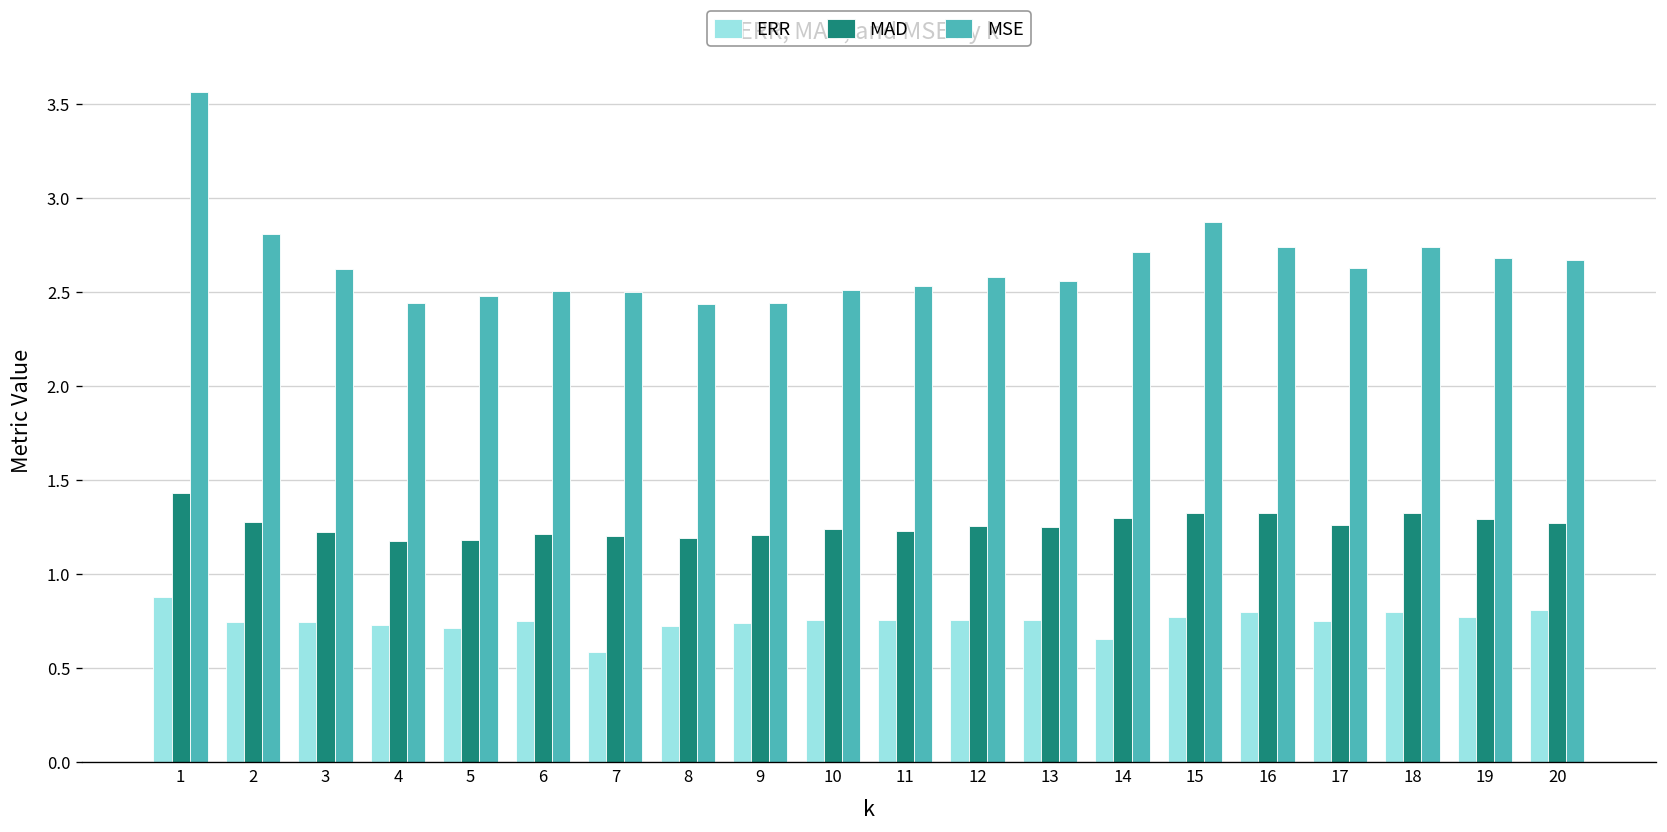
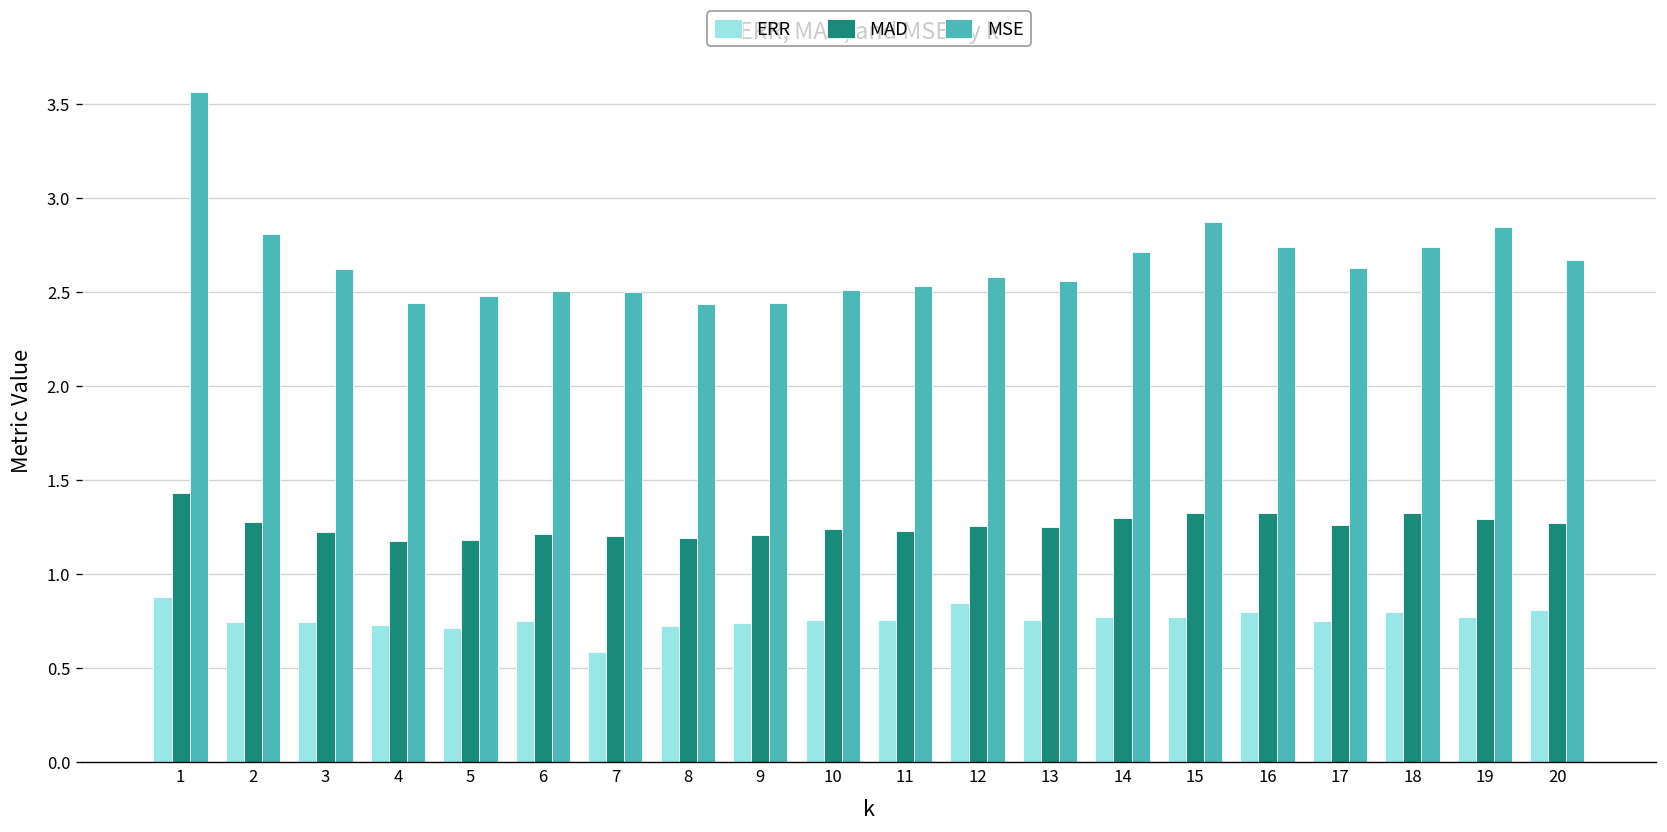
  {
    "ERR": {
      "1": 0.88,
      "2": 0.75,
      "3": 0.75,
      "4": 0.73,
      "5": 0.72,
      "6": 0.75,
      "7": 0.59,
      "8": 0.72,
      "9": 0.74,
      "10": 0.76,
      "11": 0.76,
-     "12": 0.76,
+     "12": 0.85,
      "13": 0.76,
-     "14": 0.66,
+     "14": 0.77,
      "15": 0.77,
      "16": 0.80,
      "17": 0.75,
      "18": 0.80,
      "19": 0.77,
      "20": 0.81
    },
    "MAD": {
      "1": 1.43,
      "2": 1.28,
      "3": 1.23,
      "4": 1.18,
      "5": 1.18,
      "6": 1.22,
      "7": 1.20,
      "8": 1.19,
      "9": 1.21,
      "10": 1.24,
      "11": 1.23,
      "12": 1.26,
      "13": 1.25,
      "14": 1.30,
      "15": 1.33,
      "16": 1.33,
      "17": 1.26,
      "18": 1.33,
      "19": 1.29,
      "20": 1.27
    },
    "MSE": {
      "1": 3.56,
      "2": 2.81,
      "3": 2.62,
      "4": 2.44,
      "5": 2.48,
      "6": 2.51,
      "7": 2.50,
      "8": 2.44,
      "9": 2.44,
      "10": 2.51,
      "11": 2.54,
      "12": 2.58,
      "13": 2.56,
      "14": 2.71,
      "15": 2.87,
      "16": 2.74,
      "17": 2.63,
      "18": 2.74,
-     "19": 2.68,
+     "19": 2.85,
      "20": 2.67
    }
  }
